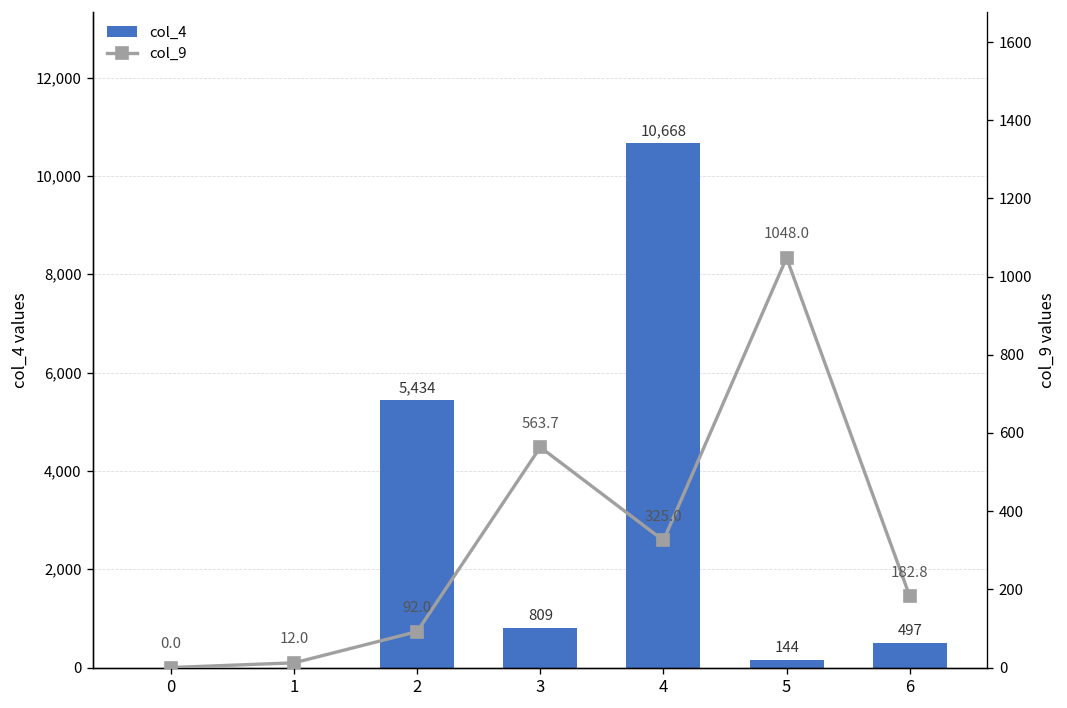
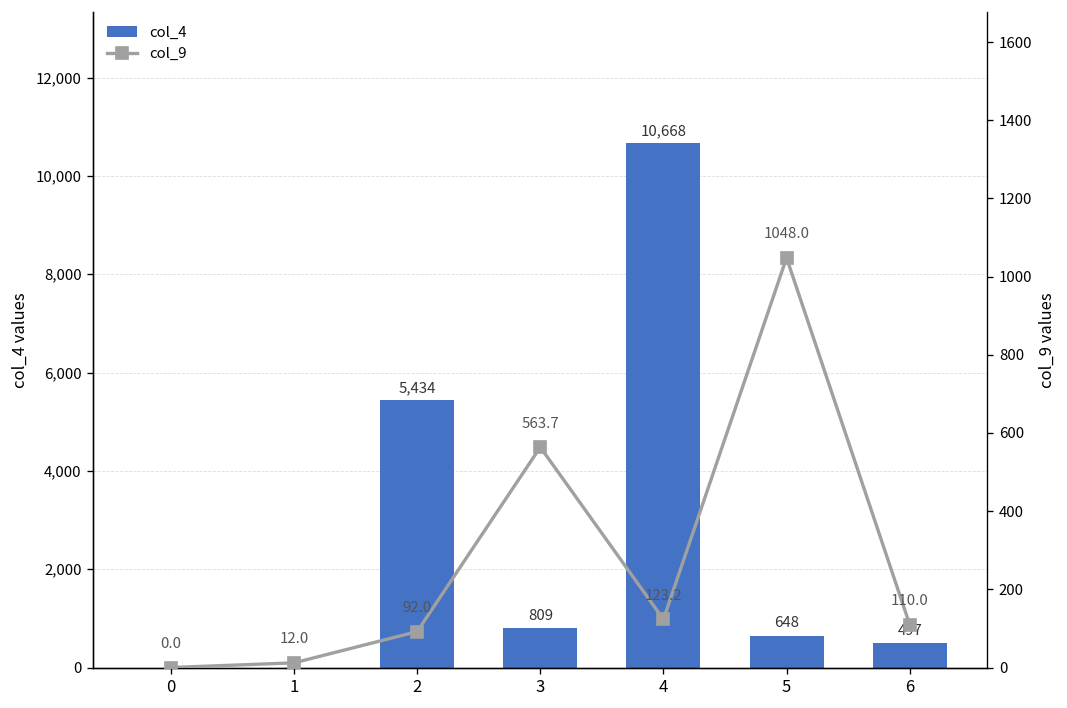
  {
    "col_4": {
      "0": "0.0",
      "2": "5,434",
      "3": "809",
      "4": "10,668",
-     "5": "144"
+     "5": "648"
    },
    "col_9": {
      "0": "0.0",
      "1": "12.0",
      "2": "92.0",
      "3": "563.7",
-     "4": "325.0",
+     "4": "123.2",
      "5": "1048.0",
-     "6": "182.8"
+     "6": "110.0"
    }
  }
